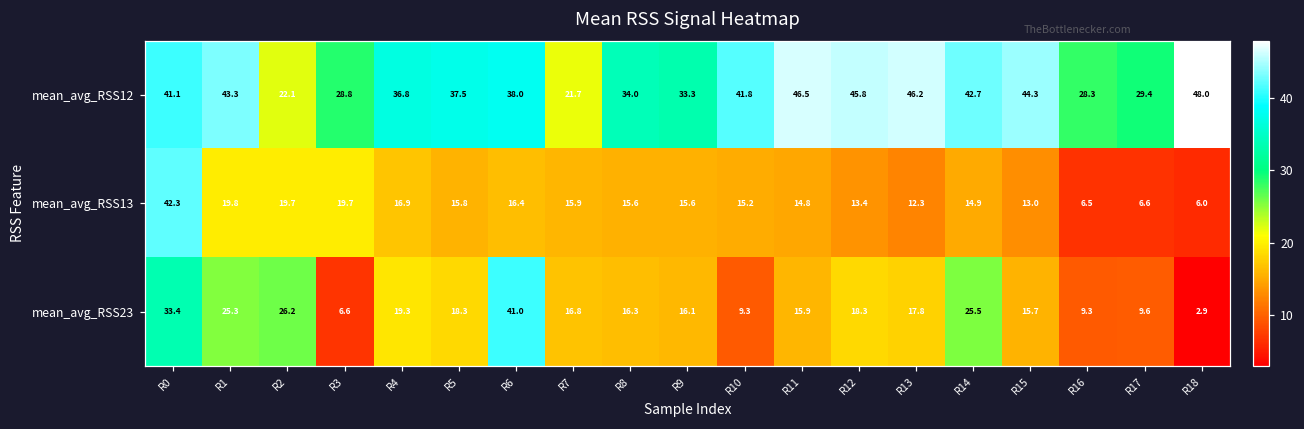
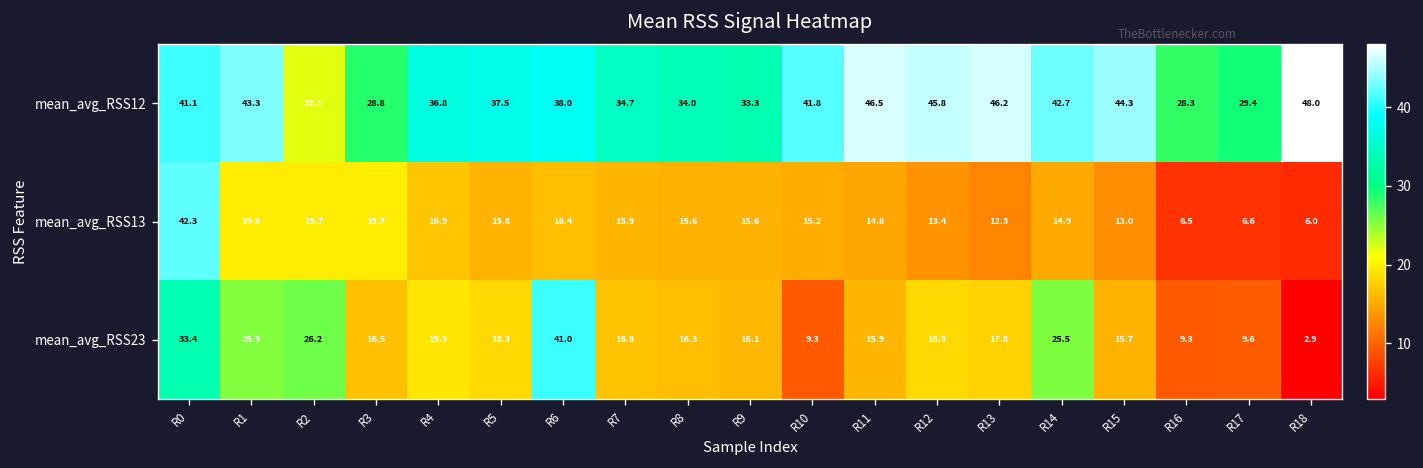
  {
    "mean_avg_RSS12": {
      "R0": 41.1,
      "R1": 43.3,
      "R2": 22.1,
      "R3": 28.8,
      "R4": 36.8,
      "R5": 37.5,
      "R6": 38.0,
-     "R7": 21.7,
+     "R7": 34.7,
      "R8": 34.0,
      "R9": 33.3,
      "R10": 41.8,
      "R11": 46.5,
      "R12": 45.8,
      "R13": 46.2,
      "R14": 42.7,
      "R15": 44.3,
      "R16": 28.3,
      "R17": 29.4,
      "R18": 48.0
    },
    "mean_avg_RSS13": {
      "R0": 42.3,
      "R1": 19.8,
      "R2": 19.7,
      "R3": 19.7,
      "R4": 16.9,
      "R5": 15.8,
      "R6": 16.4,
      "R7": 15.9,
      "R8": 15.6,
      "R9": 15.6,
      "R10": 15.2,
      "R11": 14.8,
      "R12": 13.4,
      "R13": 12.3,
      "R14": 14.9,
      "R15": 13.0,
      "R16": 6.5,
      "R17": 6.6,
      "R18": 6.0
    },
    "mean_avg_RSS23": {
      "R0": 33.4,
      "R1": 25.3,
      "R2": 26.2,
-     "R3": 6.6,
+     "R3": 16.5,
      "R4": 19.3,
      "R5": 18.3,
      "R6": 41.0,
      "R7": 16.8,
      "R8": 16.3,
      "R9": 16.1,
      "R10": 9.3,
      "R11": 15.9,
      "R12": 18.3,
      "R13": 17.8,
      "R14": 25.5,
      "R15": 15.7,
      "R16": 9.3,
      "R17": 9.6,
      "R18": 2.9
    }
  }
